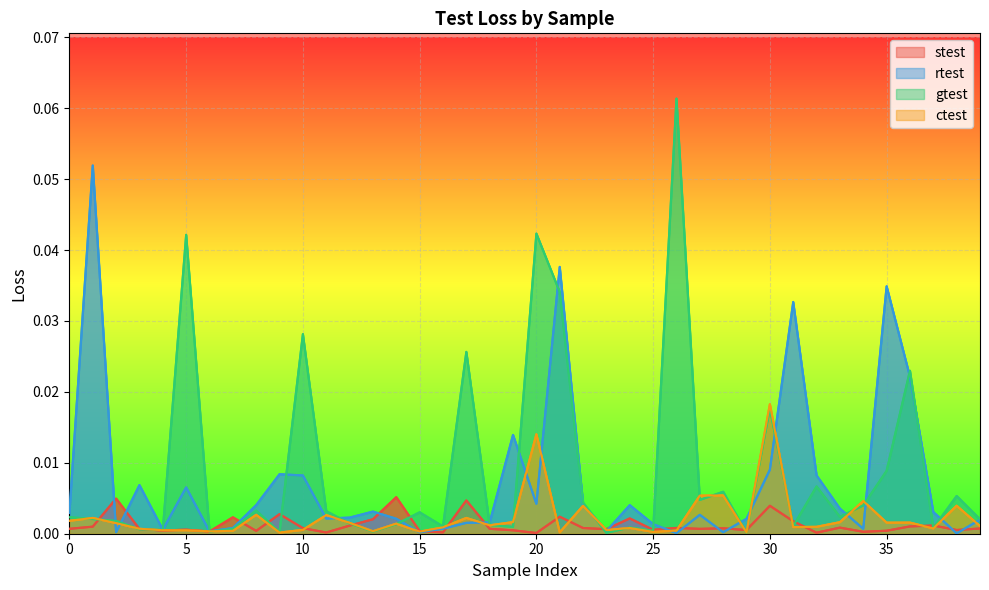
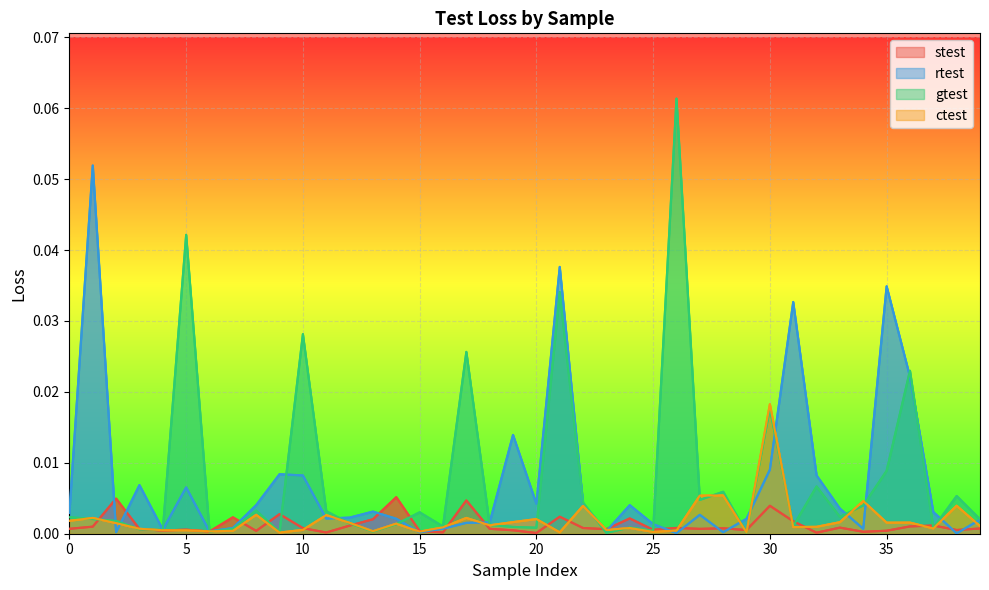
  {
    "stest": {
      "0": 0.001,
      "20": 0.000,
      "30": 0.004,
      "35": 0.000
    },
    "rtest": {
      "0": 0.003,
      "5": 0.007,
      "10": 0.008,
      "20": 0.004,
      "25": 0.001,
      "30": 0.009,
      "35": 0.035
    },
    "gtest": {
      "0": 0.002,
      "5": 0.042,
      "10": 0.028,
      "15": 0.003,
-     "20": 0.042,
+     "20": 0.001,
      "30": 0.018,
      "35": 0.009
    },
    "ctest": {
      "0": 0.002,
-     "20": 0.014,
+     "20": 0.002,
      "30": 0.018,
      "35": 0.002
    }
  }
